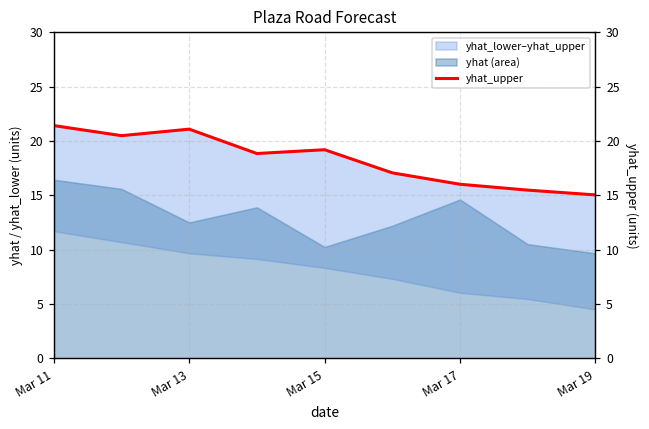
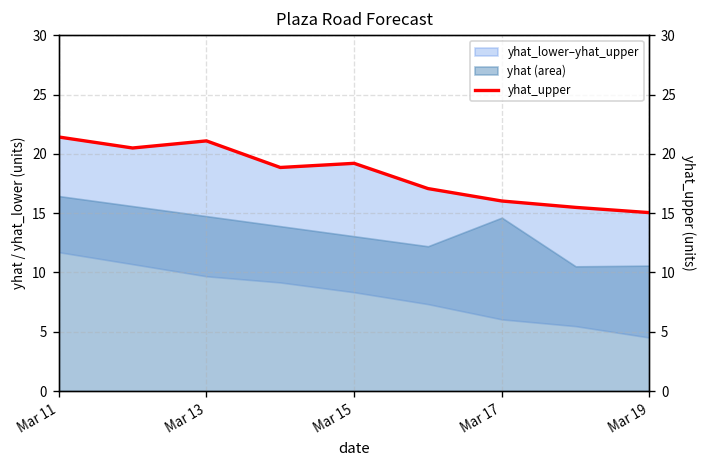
  {
    "yhat (area)": {
      "Mar 11": 16,
-     "Mar 13": 13,
-     "Mar 15": 10,
+     "Mar 13": 15,
+     "Mar 15": 13,
      "Mar 17": 15,
-     "Mar 19": 10
+     "Mar 19": 11
    },
    "yhat_upper": {
      "Mar 11": 21,
      "Mar 13": 21,
      "Mar 15": 19,
      "Mar 17": 16,
      "Mar 19": 15
    }
  }
